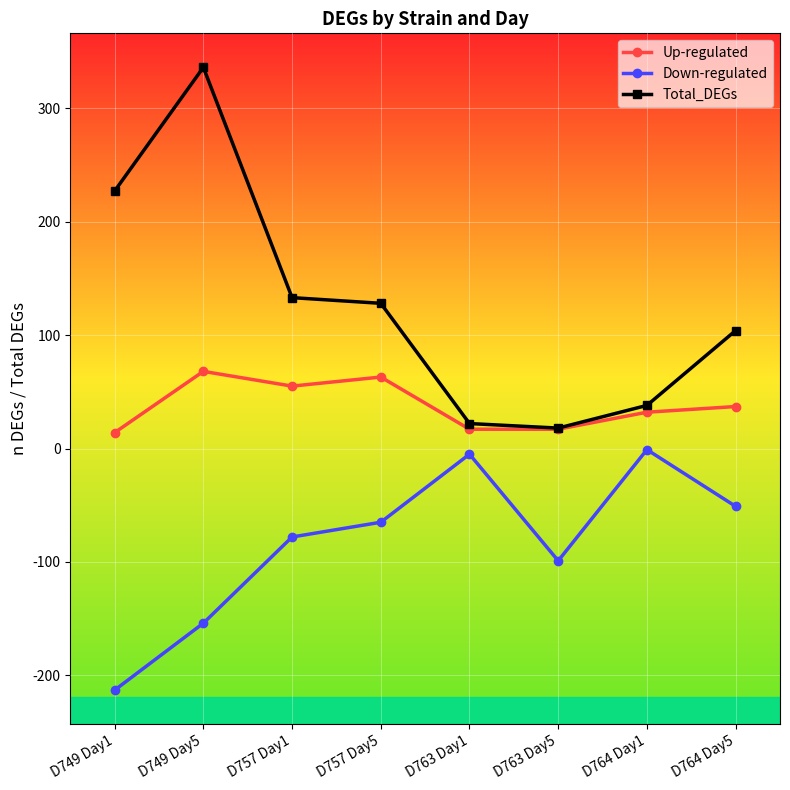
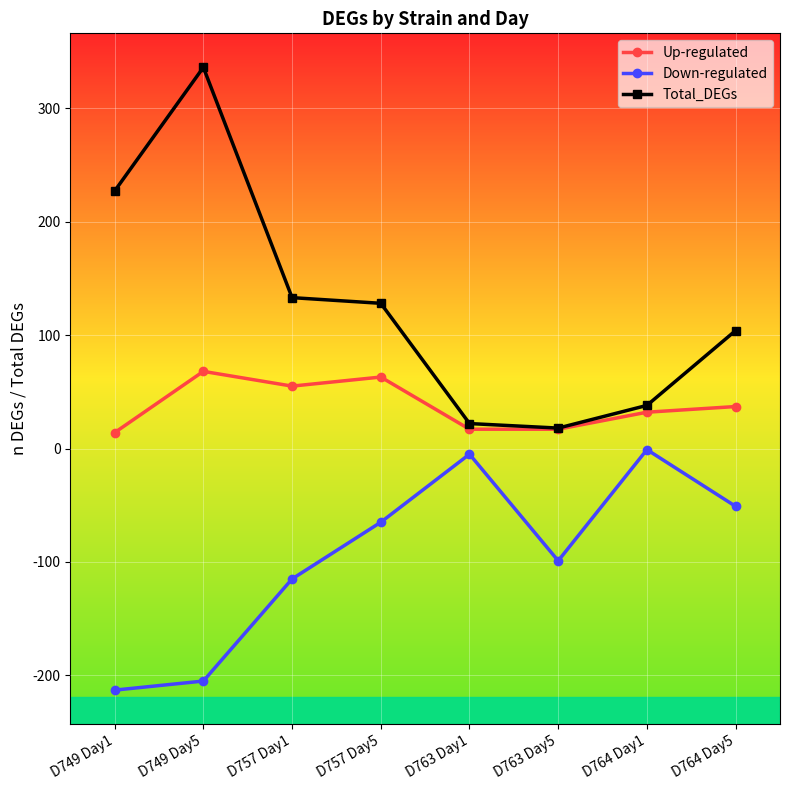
  {
    "Up-regulated": {
      "D749 Day1": 14,
      "D749 Day5": 68,
      "D757 Day1": 55,
      "D757 Day5": 63,
      "D763 Day1": 17,
      "D764 Day1": 32,
      "D764 Day5": 37
    },
    "Down-regulated": {
      "D749 Day1": -213,
-     "D749 Day5": -154,
-     "D757 Day1": -78,
+     "D749 Day5": -205,
+     "D757 Day1": -115,
      "D757 Day5": -65,
      "D763 Day1": -5,
      "D763 Day5": -99,
      "D764 Day1": -1,
      "D764 Day5": -51
    },
    "Total_DEGs": {
      "D749 Day1": 227,
      "D749 Day5": 336,
      "D757 Day1": 133,
      "D757 Day5": 128,
      "D763 Day1": 22,
      "D764 Day1": 38,
      "D764 Day5": 104
    }
  }
